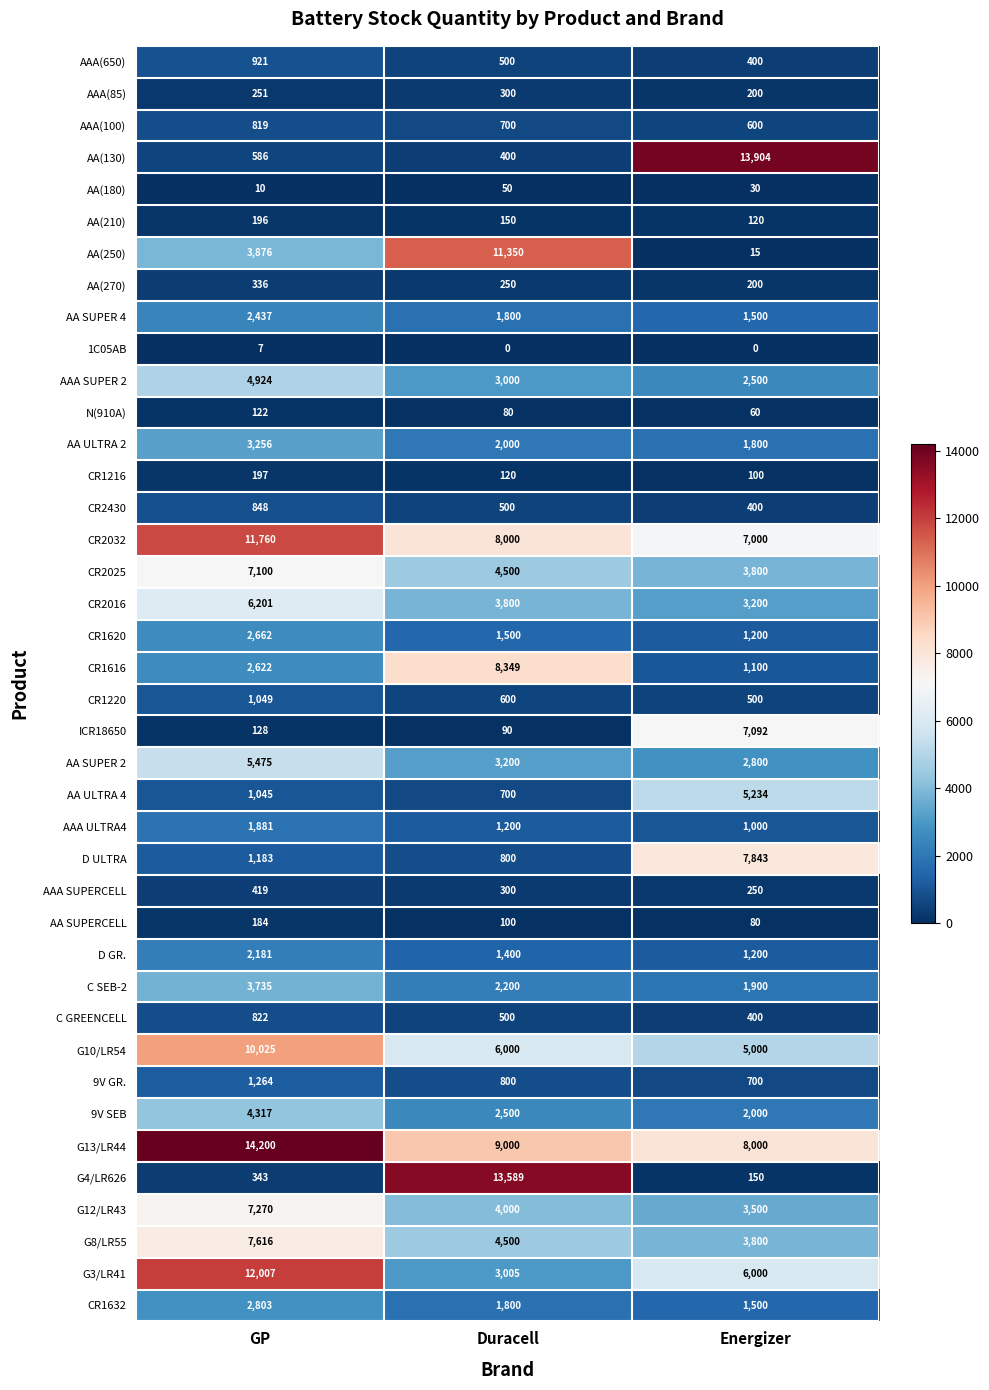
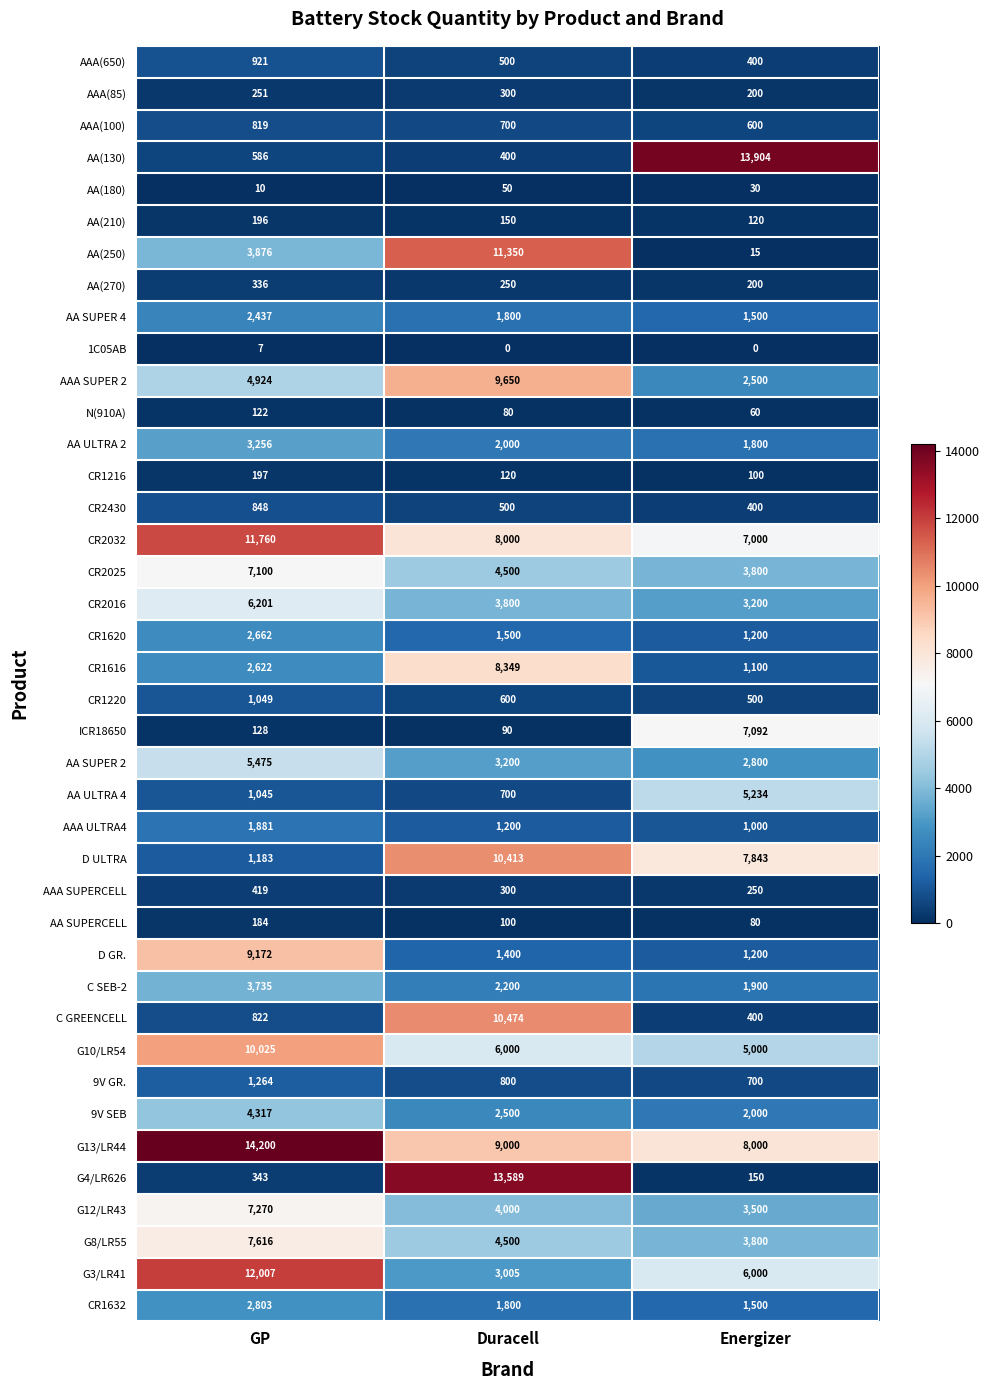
  {
    "AAA(650)": {
      "GP": "921",
      "Duracell": "500",
      "Energizer": "400"
    },
    "AAA(85)": {
      "GP": "251",
      "Duracell": "300",
      "Energizer": "200"
    },
    "AAA(100)": {
      "GP": "819",
      "Duracell": "700",
      "Energizer": "600"
    },
    "AA(130)": {
      "GP": "586",
      "Duracell": "400",
      "Energizer": "13,904"
    },
    "AA(180)": {
      "GP": "10",
      "Duracell": "50",
      "Energizer": "30"
    },
    "AA(210)": {
      "GP": "196",
      "Duracell": "150",
      "Energizer": "120"
    },
    "AA(250)": {
      "GP": "3,876",
      "Duracell": "11,350",
      "Energizer": "15"
    },
    "AA(270)": {
      "GP": "336",
      "Duracell": "250",
      "Energizer": "200"
    },
    "AA SUPER 4": {
      "GP": "2,437",
      "Duracell": "1,800",
      "Energizer": "1,500"
    },
    "1C05AB": {
      "GP": "7",
      "Duracell": "0",
      "Energizer": "0"
    },
    "AAA SUPER 2": {
      "GP": "4,924",
-     "Duracell": "3,000",
+     "Duracell": "9,650",
      "Energizer": "2,500"
    },
    "N(910A)": {
      "GP": "122",
      "Duracell": "80",
      "Energizer": "60"
    },
    "AA ULTRA 2": {
      "GP": "3,256",
      "Duracell": "2,000",
      "Energizer": "1,800"
    },
    "CR1216": {
      "GP": "197",
      "Duracell": "120",
      "Energizer": "100"
    },
    "CR2430": {
      "GP": "848",
      "Duracell": "500",
      "Energizer": "400"
    },
    "CR2032": {
      "GP": "11,760",
      "Duracell": "8,000",
      "Energizer": "7,000"
    },
    "CR2025": {
      "GP": "7,100",
      "Duracell": "4,500",
      "Energizer": "3,800"
    },
    "CR2016": {
      "GP": "6,201",
      "Duracell": "3,800",
      "Energizer": "3,200"
    },
    "CR1620": {
      "GP": "2,662",
      "Duracell": "1,500",
      "Energizer": "1,200"
    },
    "CR1616": {
      "GP": "2,622",
      "Duracell": "8,349",
      "Energizer": "1,100"
    },
    "CR1220": {
      "GP": "1,049",
      "Duracell": "600",
      "Energizer": "500"
    },
    "ICR18650": {
      "GP": "128",
      "Duracell": "90",
      "Energizer": "7,092"
    },
    "AA SUPER 2": {
      "GP": "5,475",
      "Duracell": "3,200",
      "Energizer": "2,800"
    },
    "AA ULTRA 4": {
      "GP": "1,045",
      "Duracell": "700",
      "Energizer": "5,234"
    },
    "AAA ULTRA4": {
      "GP": "1,881",
      "Duracell": "1,200",
      "Energizer": "1,000"
    },
    "D ULTRA": {
      "GP": "1,183",
-     "Duracell": "800",
+     "Duracell": "10,413",
      "Energizer": "7,843"
    },
    "AAA SUPERCELL": {
      "GP": "419",
      "Duracell": "300",
      "Energizer": "250"
    },
    "AA SUPERCELL": {
      "GP": "184",
      "Duracell": "100",
      "Energizer": "80"
    },
    "D GR.": {
-     "GP": "2,181",
+     "GP": "9,172",
      "Duracell": "1,400",
      "Energizer": "1,200"
    },
    "C SEB-2": {
      "GP": "3,735",
      "Duracell": "2,200",
      "Energizer": "1,900"
    },
    "C GREENCELL": {
      "GP": "822",
-     "Duracell": "500",
+     "Duracell": "10,474",
      "Energizer": "400"
    },
    "G10/LR54": {
      "GP": "10,025",
      "Duracell": "6,000",
      "Energizer": "5,000"
    },
    "9V GR.": {
      "GP": "1,264",
      "Duracell": "800",
      "Energizer": "700"
    },
    "9V SEB": {
      "GP": "4,317",
      "Duracell": "2,500",
      "Energizer": "2,000"
    },
    "G13/LR44": {
      "GP": "14,200",
      "Duracell": "9,000",
      "Energizer": "8,000"
    },
    "G4/LR626": {
      "GP": "343",
      "Duracell": "13,589",
      "Energizer": "150"
    },
    "G12/LR43": {
      "GP": "7,270",
      "Duracell": "4,000",
      "Energizer": "3,500"
    },
    "G8/LR55": {
      "GP": "7,616",
      "Duracell": "4,500",
      "Energizer": "3,800"
    },
    "G3/LR41": {
      "GP": "12,007",
      "Duracell": "3,005",
      "Energizer": "6,000"
    },
    "CR1632": {
      "GP": "2,803",
      "Duracell": "1,800",
      "Energizer": "1,500"
    }
  }
